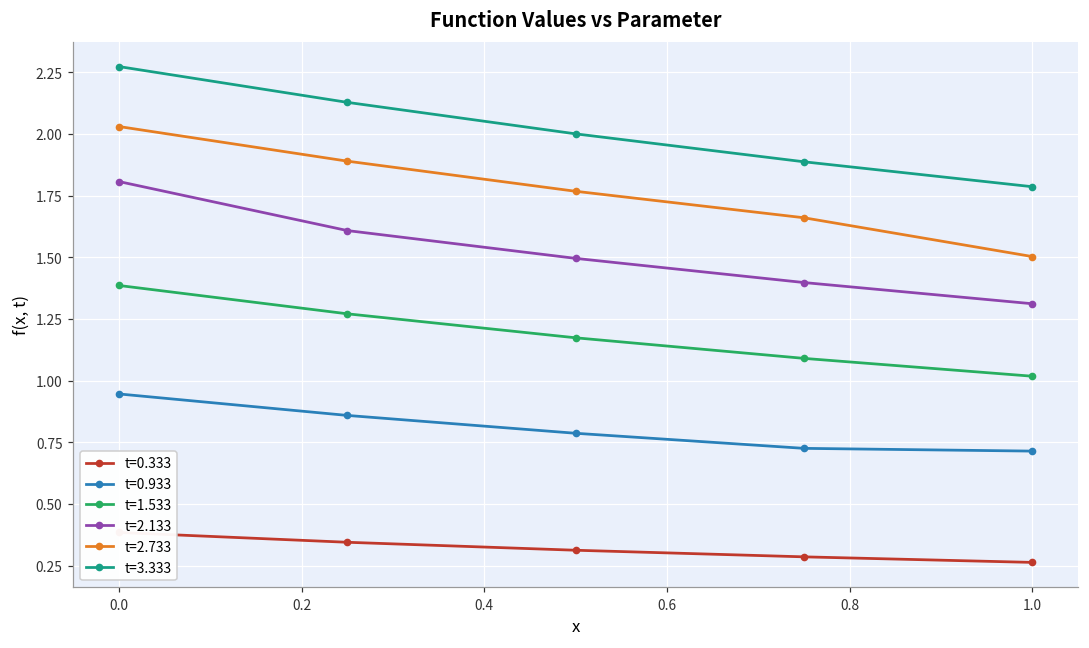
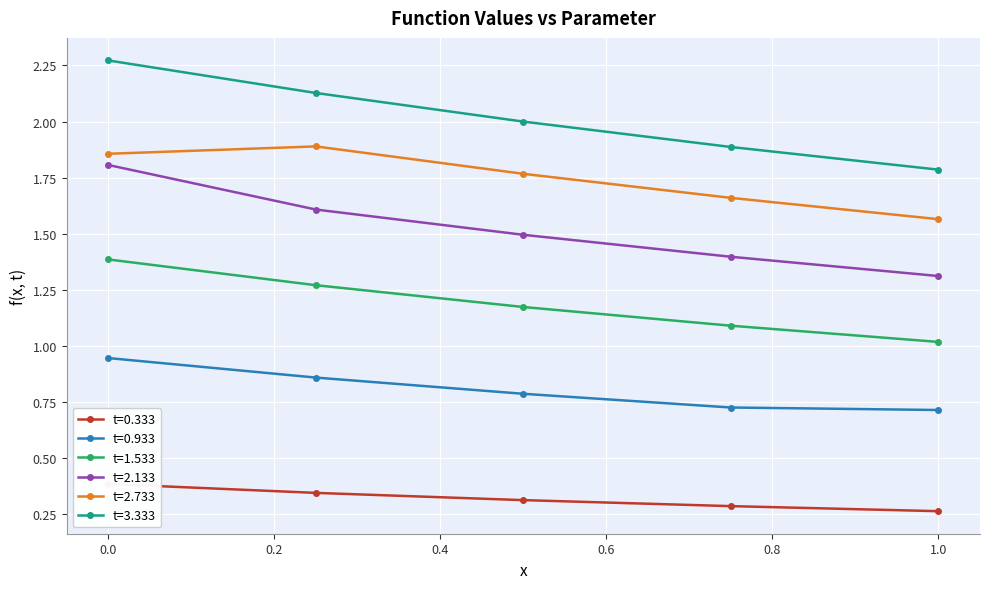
  {
    "t=0.333": {
      "1.0": 0.26
    },
    "t=0.933": {
      "0.0": 0.95,
      "1.0": 0.71
    },
    "t=2.133": {
      "0.0": 1.81,
      "1.0": 1.31
    },
    "t=2.733": {
-     "0.0": 2.03,
-     "1.0": 1.50
+     "0.0": 1.86,
+     "1.0": 1.56
    }
  }
